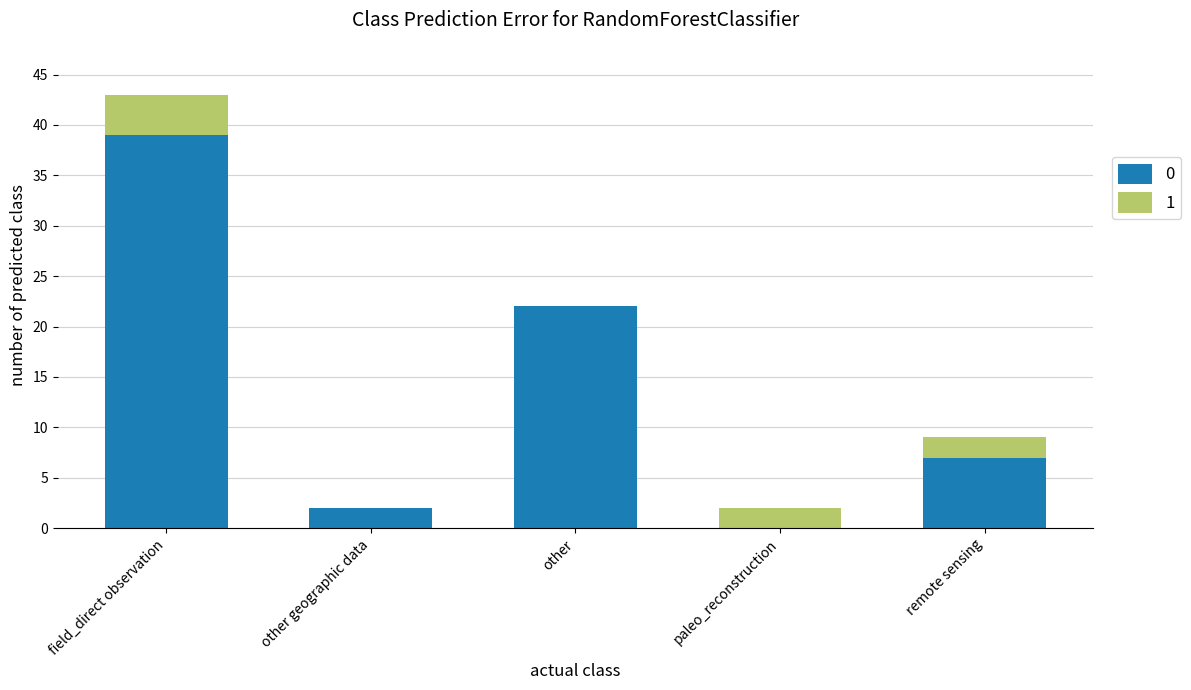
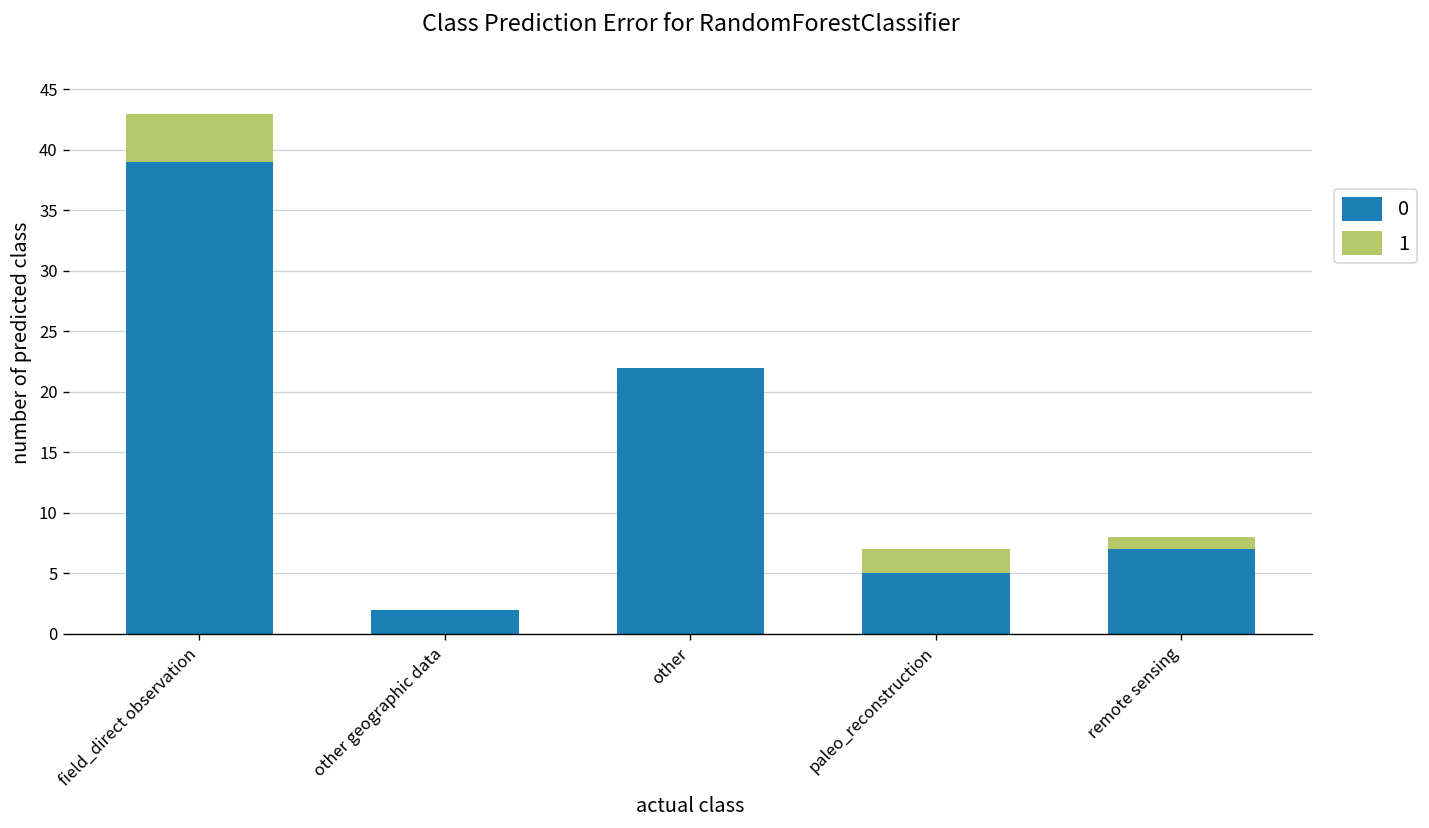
  {
    "0": {
      "field_direct observation": 39,
      "other geographic data": 2,
      "other": 22,
-     "paleo_reconstruction": 0,
+     "paleo_reconstruction": 5,
      "remote sensing": 7
    },
    "1": {
      "field_direct observation": 4,
      "other geographic data": 0,
      "other": 0,
      "paleo_reconstruction": 2,
-     "remote sensing": 2
+     "remote sensing": 1
    }
  }
